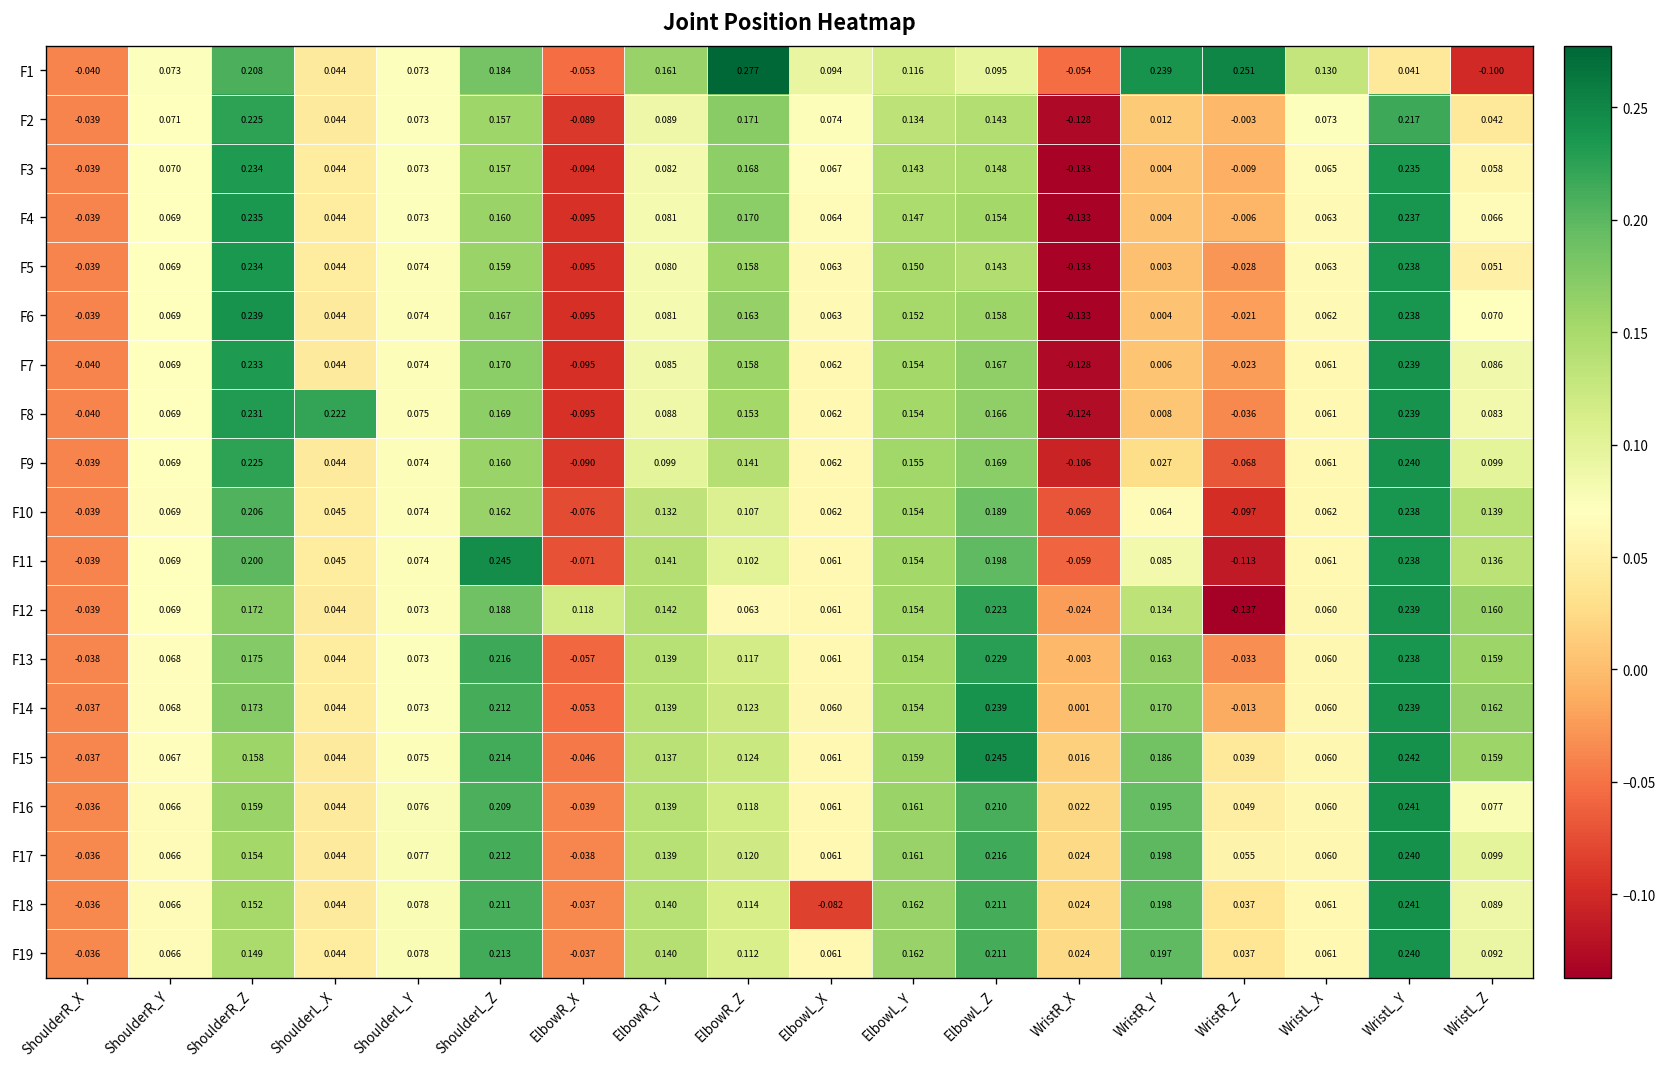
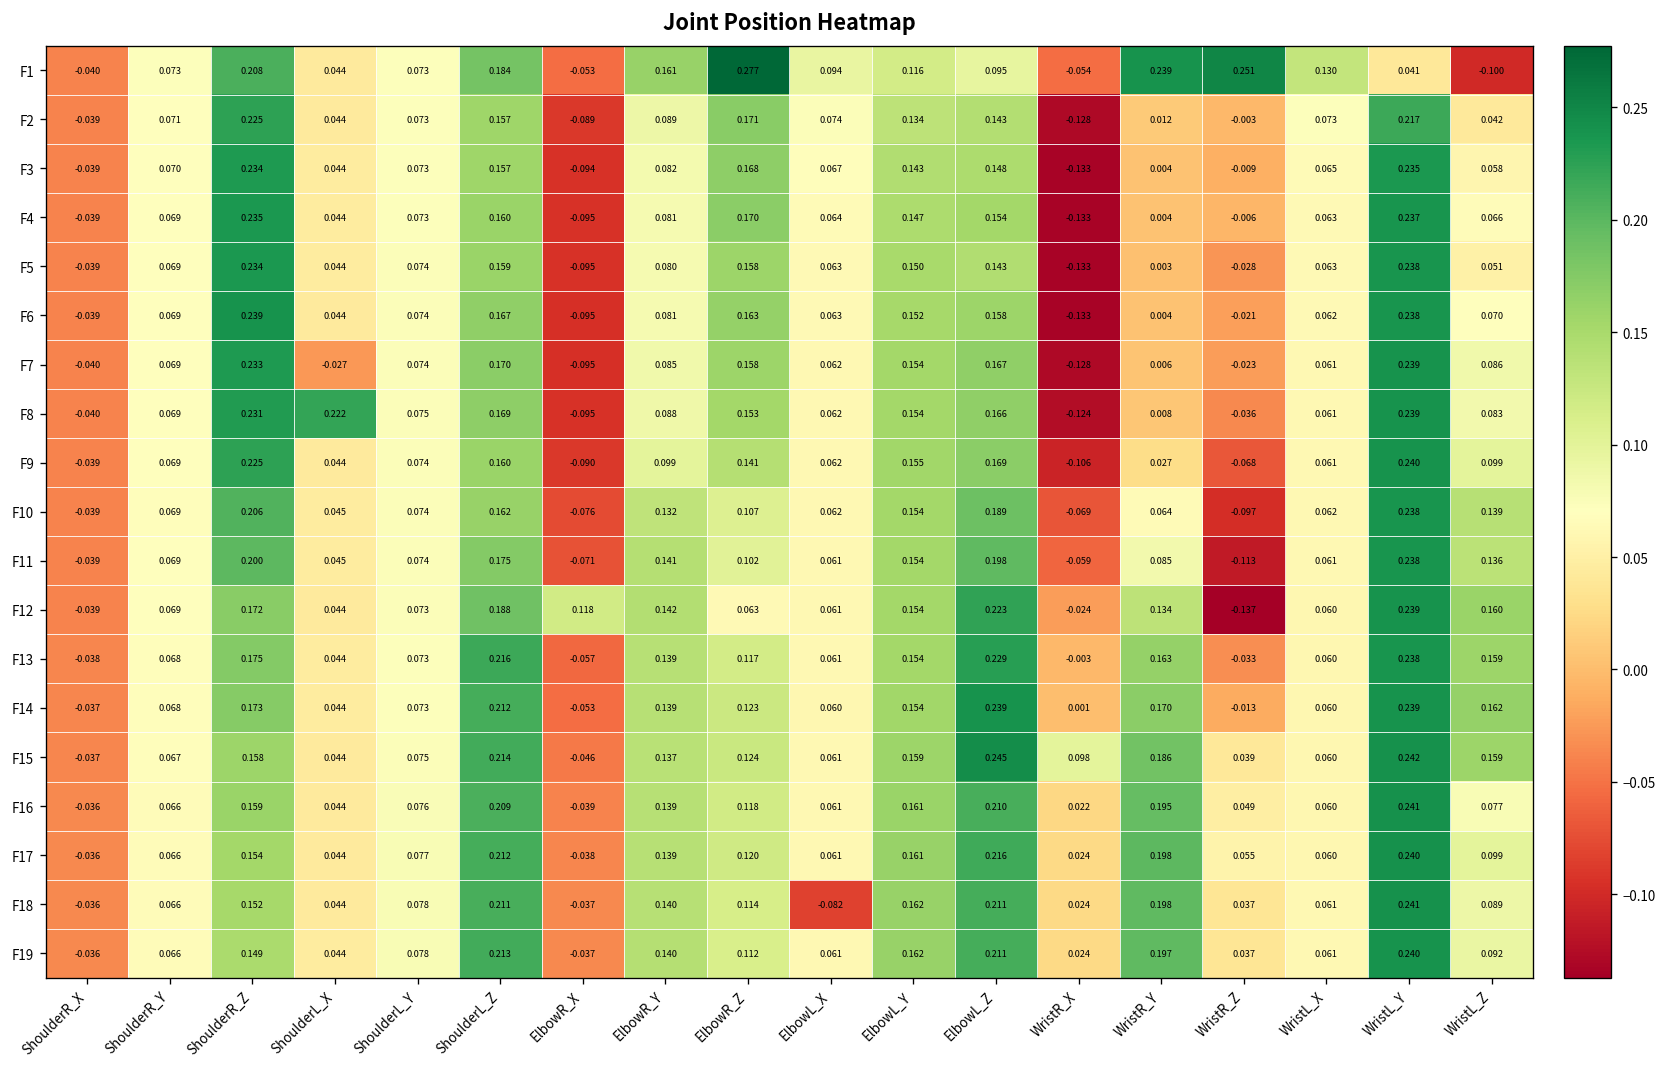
  {
    "F7": {
      "ShoulderR_X": -0.040,
      "ShoulderR_Y": 0.069,
      "ShoulderR_Z": 0.233,
-     "ShoulderL_X": 0.044,
+     "ShoulderL_X": -0.027,
      "ShoulderL_Y": 0.074,
      "ShoulderL_Z": 0.170,
      "ElbowR_X": -0.095,
      "ElbowR_Y": 0.085,
      "ElbowR_Z": 0.158,
      "ElbowL_X": 0.062,
      "ElbowL_Y": 0.154,
      "ElbowL_Z": 0.167,
      "WristR_X": -0.128,
      "WristR_Y": 0.006,
      "WristR_Z": -0.023,
      "WristL_X": 0.061,
      "WristL_Y": 0.239,
      "WristL_Z": 0.086
    },
    "F11": {
      "ShoulderR_X": -0.039,
      "ShoulderR_Y": 0.069,
      "ShoulderR_Z": 0.200,
      "ShoulderL_X": 0.045,
      "ShoulderL_Y": 0.074,
-     "ShoulderL_Z": 0.245,
+     "ShoulderL_Z": 0.175,
      "ElbowR_X": -0.071,
      "ElbowR_Y": 0.141,
      "ElbowR_Z": 0.102,
      "ElbowL_X": 0.061,
      "ElbowL_Y": 0.154,
      "ElbowL_Z": 0.198,
      "WristR_X": -0.059,
      "WristR_Y": 0.085,
      "WristR_Z": -0.113,
      "WristL_X": 0.061,
      "WristL_Y": 0.238,
      "WristL_Z": 0.136
    },
    "F15": {
      "ShoulderR_X": -0.037,
      "ShoulderR_Y": 0.067,
      "ShoulderR_Z": 0.158,
      "ShoulderL_X": 0.044,
      "ShoulderL_Y": 0.075,
      "ShoulderL_Z": 0.214,
      "ElbowR_X": -0.046,
      "ElbowR_Y": 0.137,
      "ElbowR_Z": 0.124,
      "ElbowL_X": 0.061,
      "ElbowL_Y": 0.159,
      "ElbowL_Z": 0.245,
-     "WristR_X": 0.016,
+     "WristR_X": 0.098,
      "WristR_Y": 0.186,
      "WristR_Z": 0.039,
      "WristL_X": 0.060,
      "WristL_Y": 0.242,
      "WristL_Z": 0.159
    }
  }
